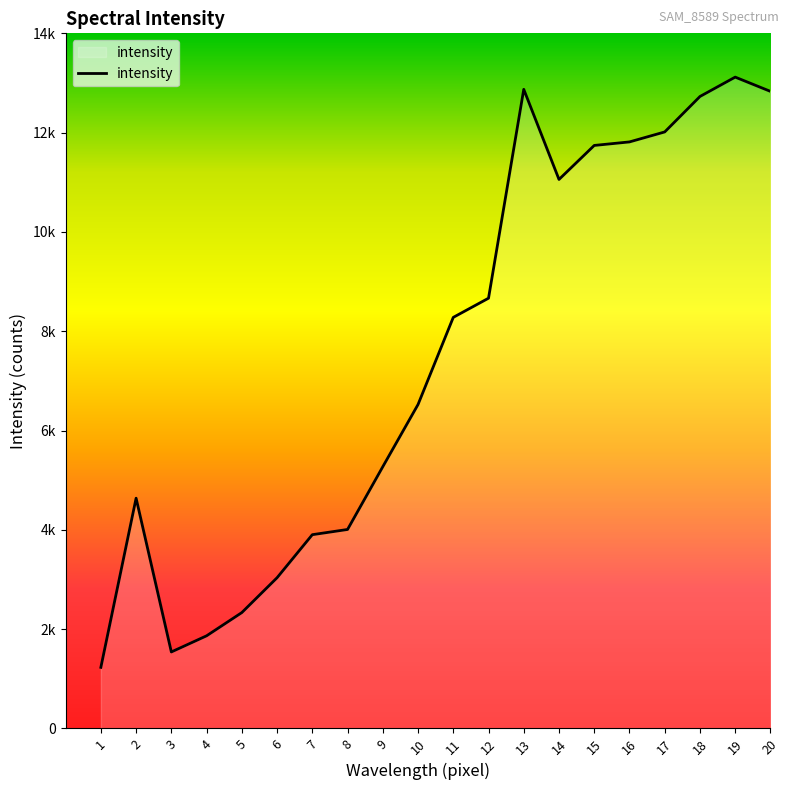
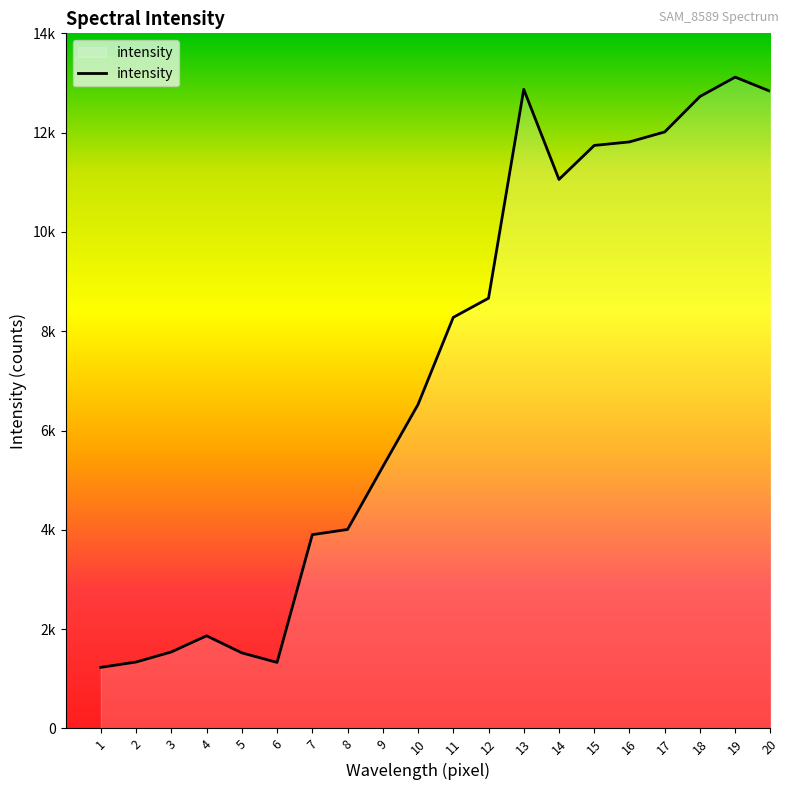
  {
    "1": 1200,
-   "2": 4600,
+   "2": 1300,
    "3": 1500,
    "4": 1900,
-   "5": 2300,
-   "6": 3000,
+   "5": 1500,
+   "6": 1300,
    "7": 3900,
    "8": 4000,
    "9": 5300,
    "10": 6500,
    "11": 8300,
    "12": 8700,
    "13": 12900,
    "14": 11100,
    "15": 11700,
    "16": 11800,
    "17": 12000,
    "18": 12700,
    "19": 13100,
    "20": 12800
  }
